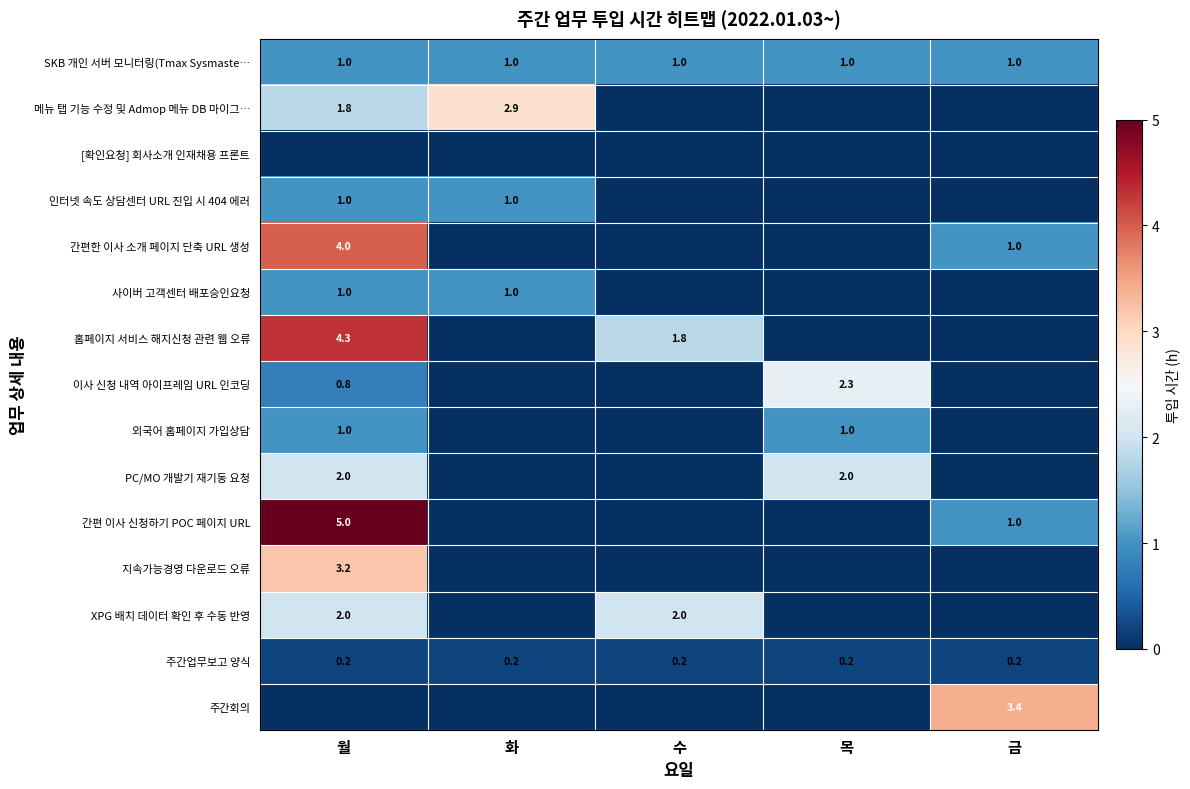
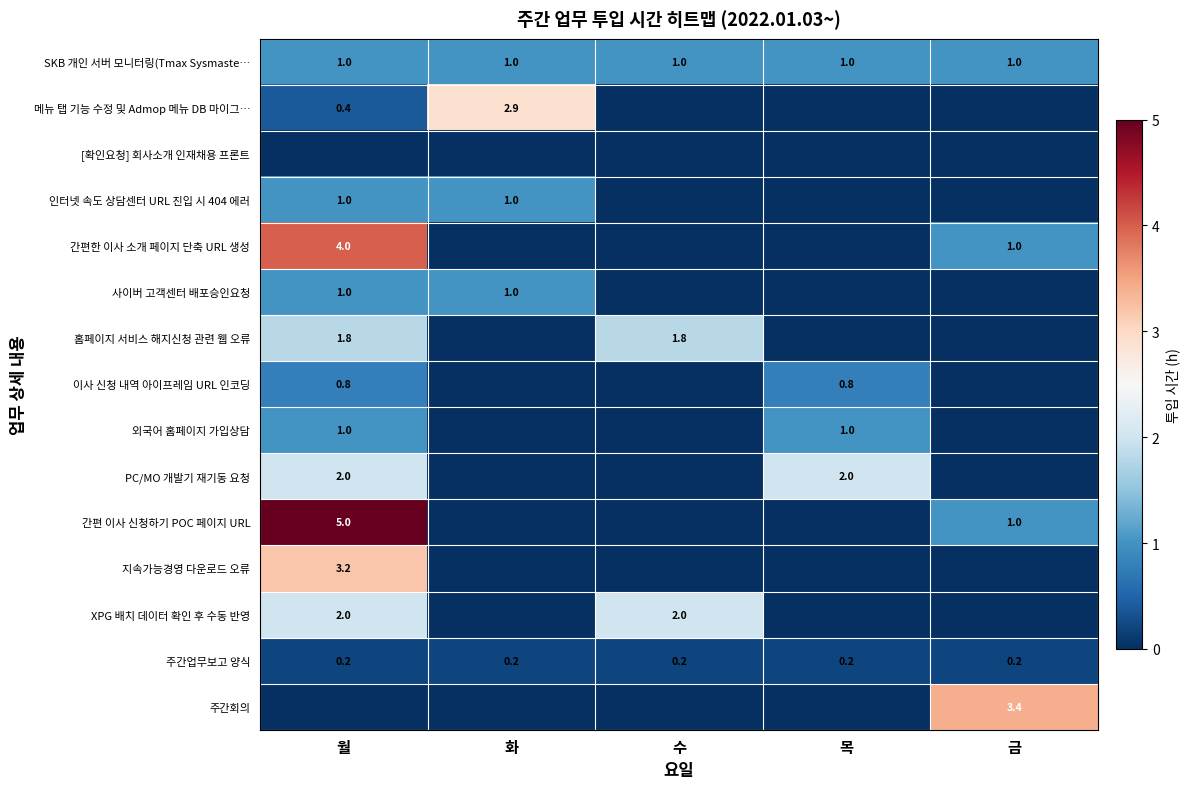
  {
    "SKB 개인 서버 모니터링(Tmax Sysmaste…": {
      "월": 1.0,
      "화": 1.0,
      "수": 1.0,
      "목": 1.0,
      "금": 1.0
    },
    "메뉴 탭 기능 수정 및 Admop 메뉴 DB 마이그…": {
-     "월": 1.8,
+     "월": 0.4,
      "화": 2.9
    },
    "인터넷 속도 상담센터 URL 진입 시 404 에러": {
      "월": 1.0,
      "화": 1.0
    },
    "간편한 이사 소개 페이지 단축 URL 생성": {
      "월": 4.0,
      "금": 1.0
    },
    "사이버 고객센터 배포승인요청": {
      "월": 1.0,
      "화": 1.0
    },
    "홈페이지 서비스 해지신청 관련 웹 오류": {
-     "월": 4.3,
+     "월": 1.8,
      "수": 1.8
    },
    "이사 신청 내역 아이프레임 URL 인코딩": {
      "월": 0.8,
-     "목": 2.3
+     "목": 0.8
    },
    "외국어 홈페이지 가입상담": {
      "월": 1.0,
      "목": 1.0
    },
    "PC/MO 개발기 재기동 요청": {
      "월": 2.0,
      "목": 2.0
    },
    "간편 이사 신청하기 POC 페이지 URL": {
      "월": 5.0,
      "금": 1.0
    },
    "지속가능경영 다운로드 오류": {
      "월": 3.2
    },
    "XPG 배치 데이터 확인 후 수동 반영": {
      "월": 2.0,
      "수": 2.0
    },
    "주간업무보고 양식": {
      "월": 0.2,
      "화": 0.2,
      "수": 0.2,
      "목": 0.2,
      "금": 0.2
    },
    "주간회의": {
      "금": 3.4
    }
  }
